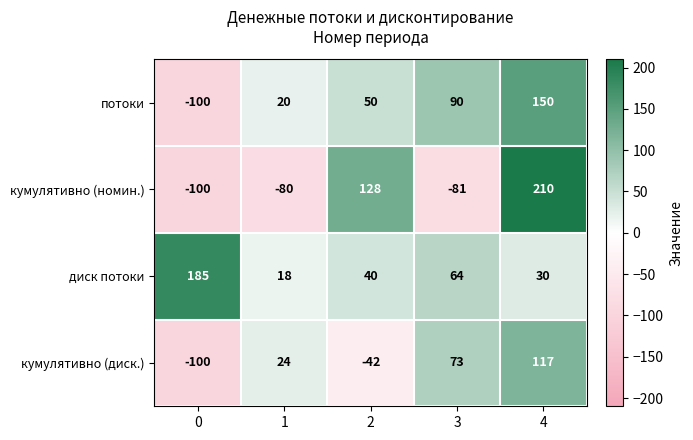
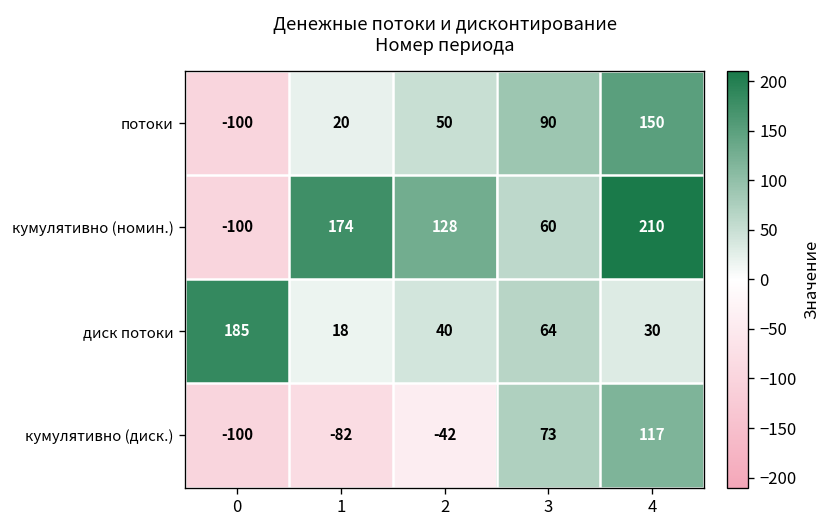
  {
    "потоки": {
      "0": -100,
      "1": 20,
      "2": 50,
      "3": 90,
      "4": 150
    },
    "кумулятивно (номин.)": {
      "0": -100,
-     "1": -80,
+     "1": 174,
      "2": 128,
-     "3": -81,
+     "3": 60,
      "4": 210
    },
    "диск потоки": {
      "0": 185,
      "1": 18,
      "2": 40,
      "3": 64,
      "4": 30
    },
    "кумулятивно (диск.)": {
      "0": -100,
-     "1": 24,
+     "1": -82,
      "2": -42,
      "3": 73,
      "4": 117
    }
  }
